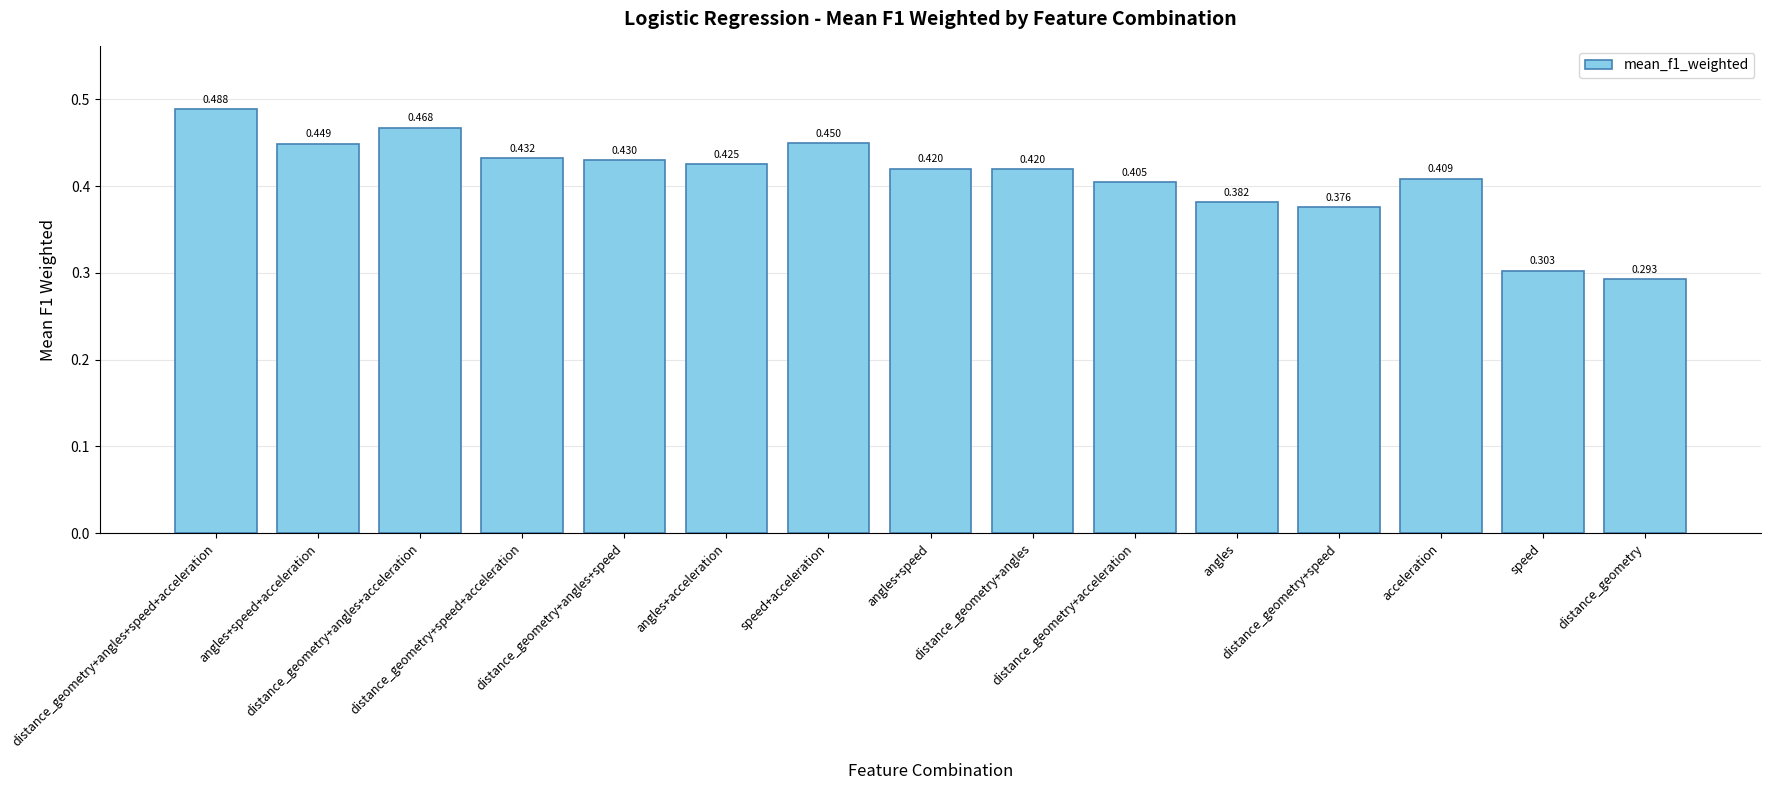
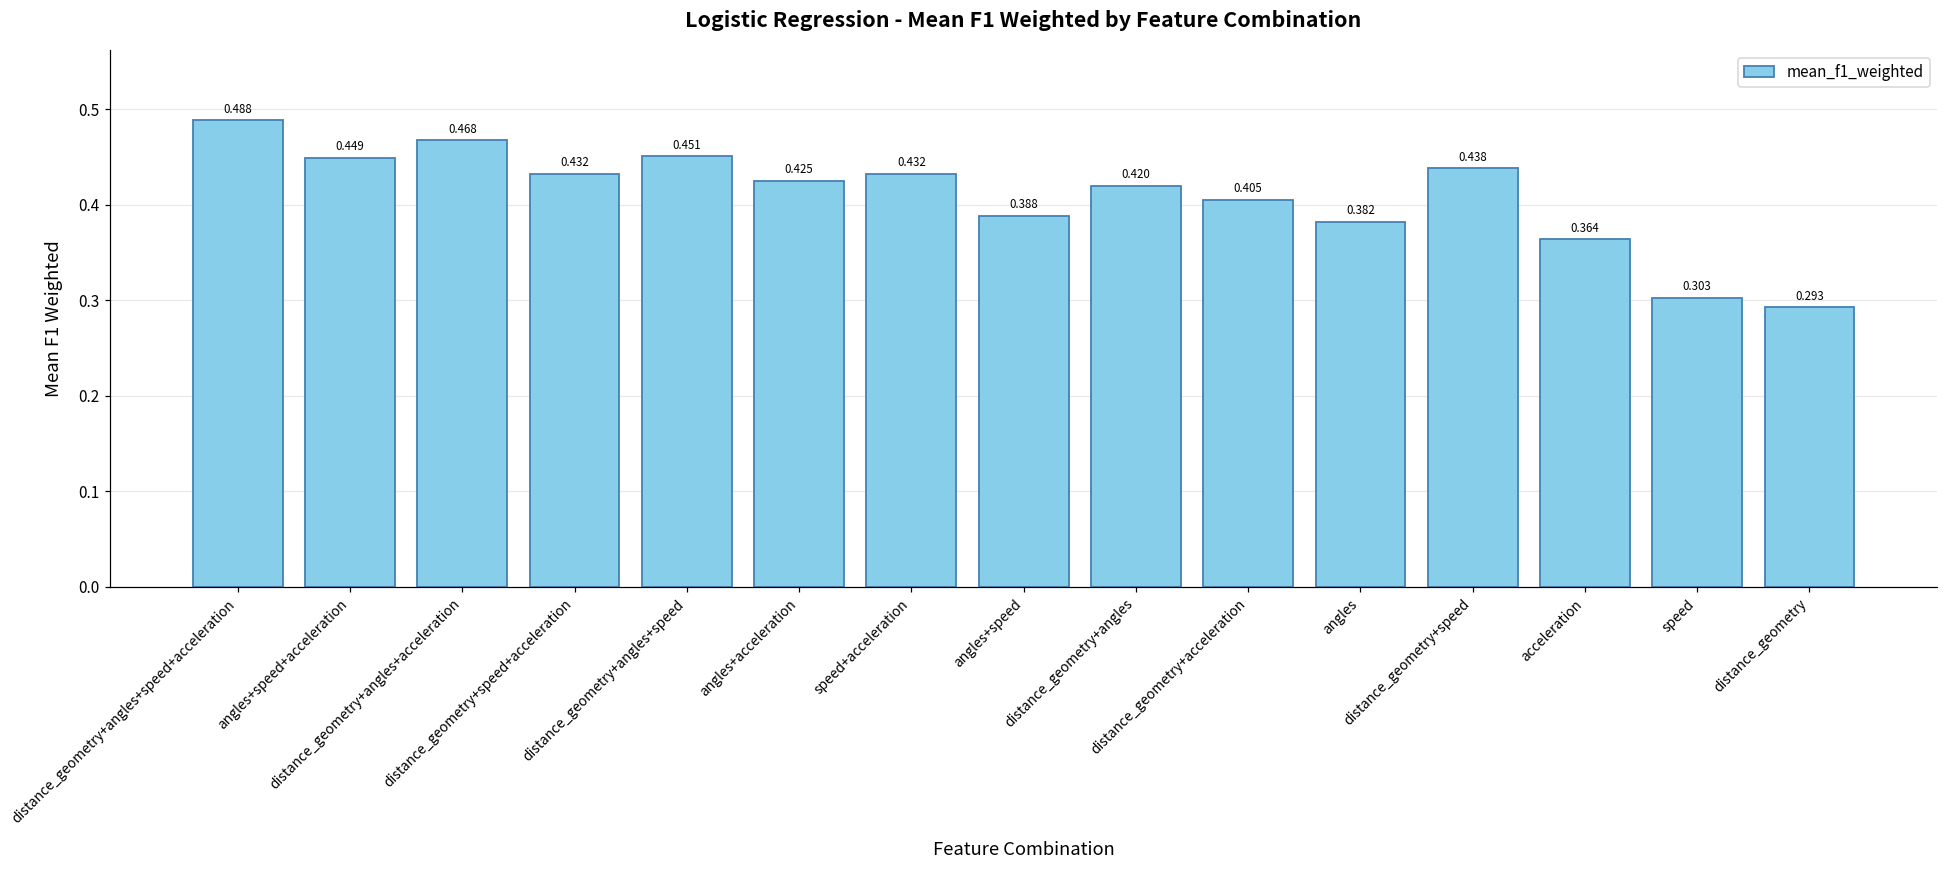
  {
    "distance_geometry+angles+speed+acceleration": 0.488,
    "angles+speed+acceleration": 0.449,
    "distance_geometry+angles+acceleration": 0.468,
    "distance_geometry+speed+acceleration": 0.432,
-   "distance_geometry+angles+speed": 0.430,
+   "distance_geometry+angles+speed": 0.451,
    "angles+acceleration": 0.425,
-   "speed+acceleration": 0.450,
-   "angles+speed": 0.420,
+   "speed+acceleration": 0.432,
+   "angles+speed": 0.388,
    "distance_geometry+angles": 0.420,
    "distance_geometry+acceleration": 0.405,
    "angles": 0.382,
-   "distance_geometry+speed": 0.376,
-   "acceleration": 0.409,
+   "distance_geometry+speed": 0.438,
+   "acceleration": 0.364,
    "speed": 0.303,
    "distance_geometry": 0.293
  }
